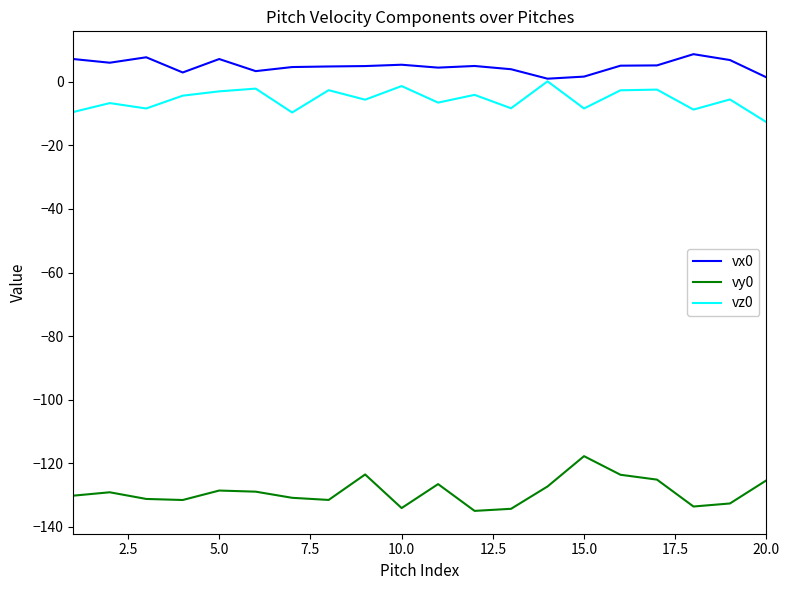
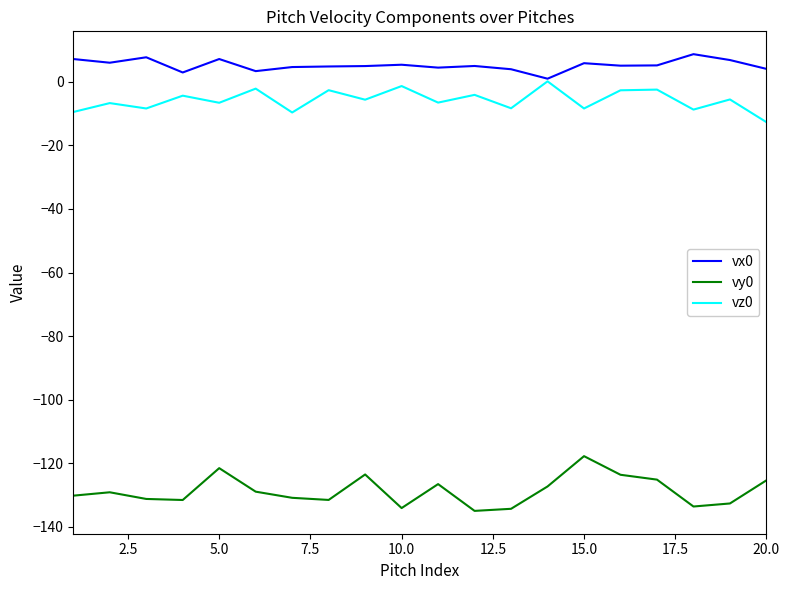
  {
    "vx0": {
      "5.0": 7,
      "10.0": 5,
-     "15.0": 2,
-     "20.0": 1
+     "15.0": 6,
+     "20.0": 4
    },
    "vy0": {
-     "5.0": -129,
+     "5.0": -122,
      "10.0": -134,
      "15.0": -118,
      "20.0": -125
    },
    "vz0": {
-     "5.0": -3,
+     "5.0": -7,
      "10.0": -1,
      "15.0": -8,
      "20.0": -13
    }
  }
